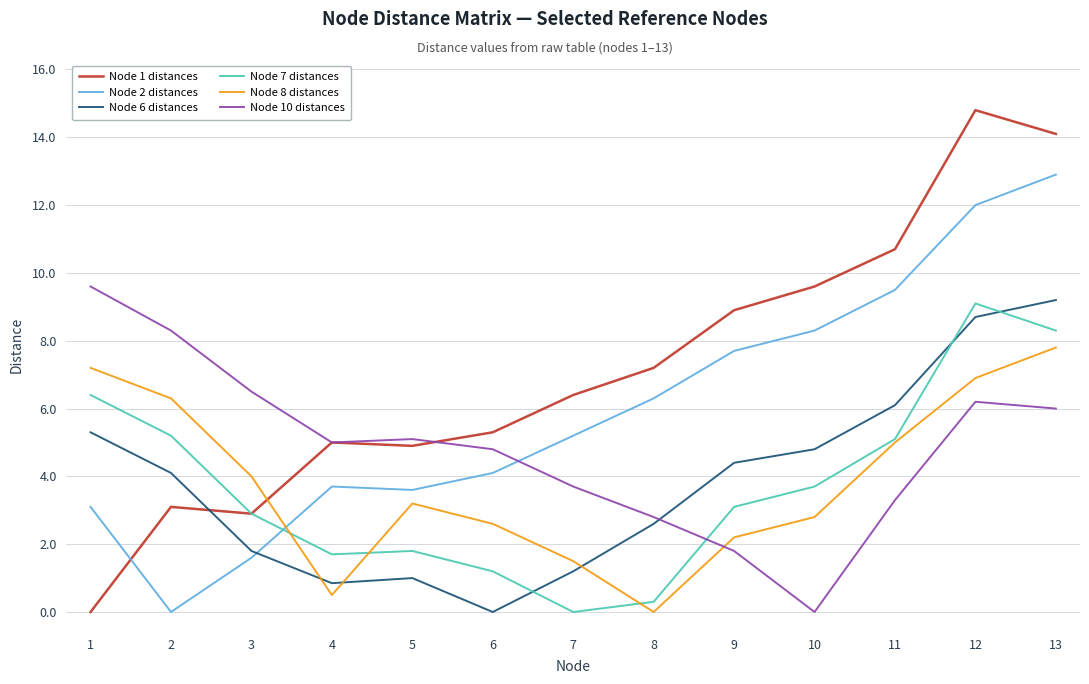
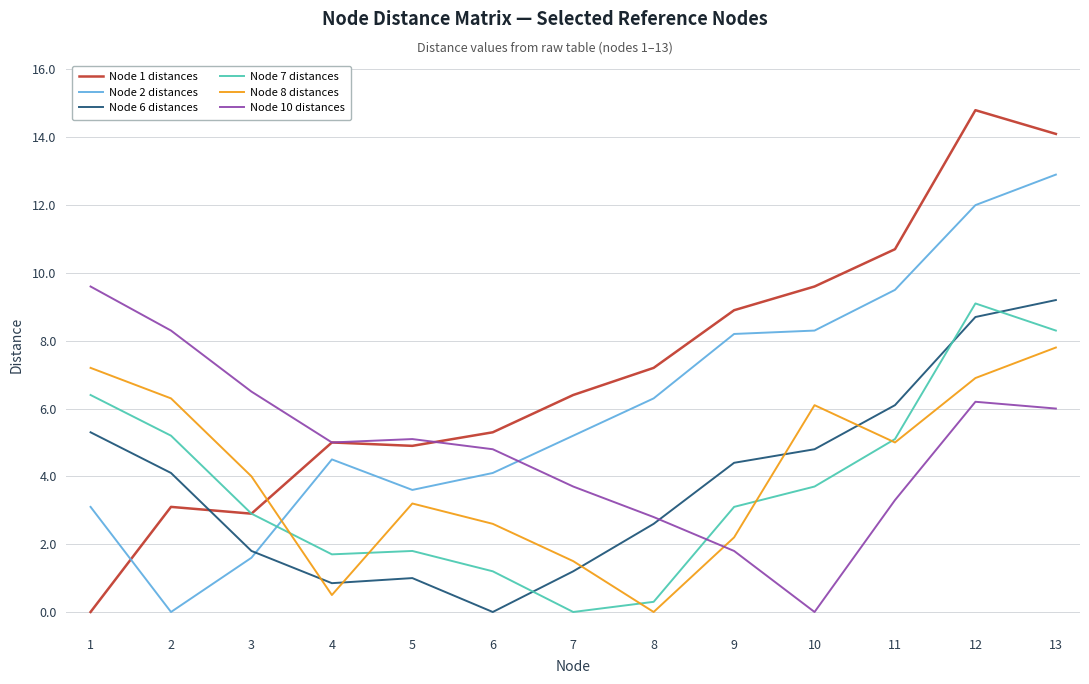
  {
    "Node 1 distances": {
      "1": 0.0,
      "2": 3.1,
      "5": 4.9,
      "6": 5.3,
      "7": 6.4,
      "8": 7.2,
      "9": 8.9,
      "10": 9.6,
      "11": 10.7,
      "12": 14.8,
      "13": 14.1
    },
    "Node 2 distances": {
      "1": 3.1,
      "2": 0.0,
      "3": 1.6,
-     "4": 3.7,
+     "4": 4.5,
      "5": 3.6,
      "6": 4.1,
      "7": 5.2,
      "8": 6.3,
-     "9": 7.7,
+     "9": 8.2,
      "10": 8.3,
      "11": 9.5,
      "12": 12.0,
      "13": 12.9
    },
    "Node 6 distances": {
      "1": 5.3,
      "2": 4.1,
      "3": 1.8,
      "4": 0.9,
      "5": 1.0,
      "6": 0.0,
      "7": 1.2,
      "8": 2.6,
      "9": 4.4,
      "10": 4.8,
      "11": 6.1,
      "12": 8.7,
      "13": 9.2
    },
    "Node 7 distances": {
      "1": 6.4,
      "2": 5.2,
      "4": 1.7,
      "5": 1.8,
      "6": 1.2,
      "7": 0.0,
      "8": 0.3,
      "9": 3.1,
      "10": 3.7,
      "11": 5.1,
      "12": 9.1,
      "13": 8.3
    },
    "Node 8 distances": {
      "1": 7.2,
      "2": 6.3,
      "3": 4.0,
      "4": 0.5,
      "5": 3.2,
      "6": 2.6,
      "7": 1.5,
      "8": 0.0,
      "9": 2.2,
-     "10": 2.8,
+     "10": 6.1,
      "11": 5.0,
      "12": 6.9,
      "13": 7.8
    },
    "Node 10 distances": {
      "1": 9.6,
      "2": 8.3,
      "3": 6.5,
      "5": 5.1,
      "6": 4.8,
      "7": 3.7,
      "8": 2.8,
      "9": 1.8,
      "10": 0.0,
      "11": 3.3,
      "12": 6.2,
      "13": 6.0
    }
  }
